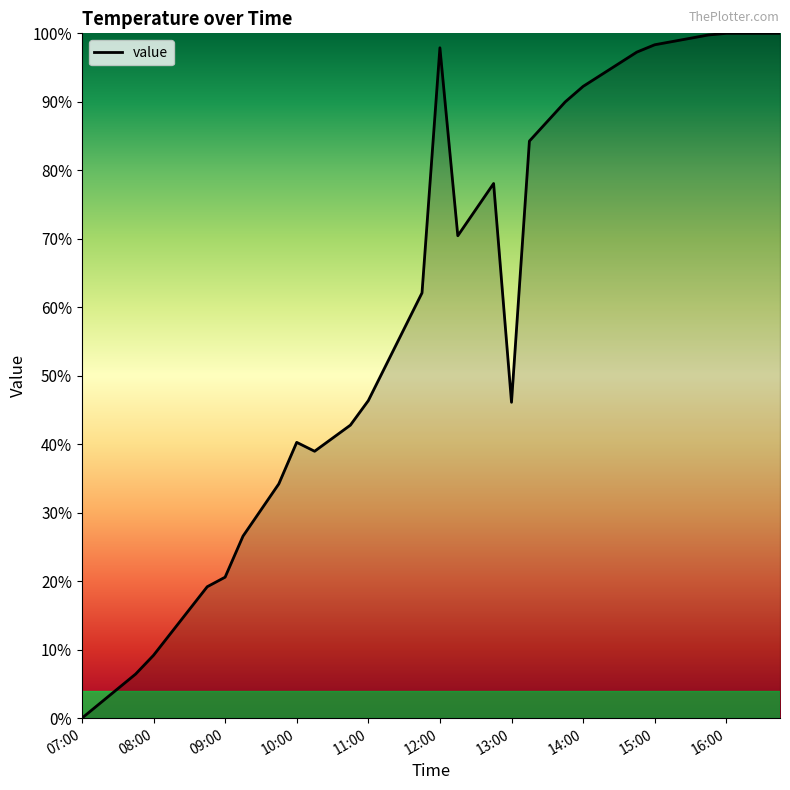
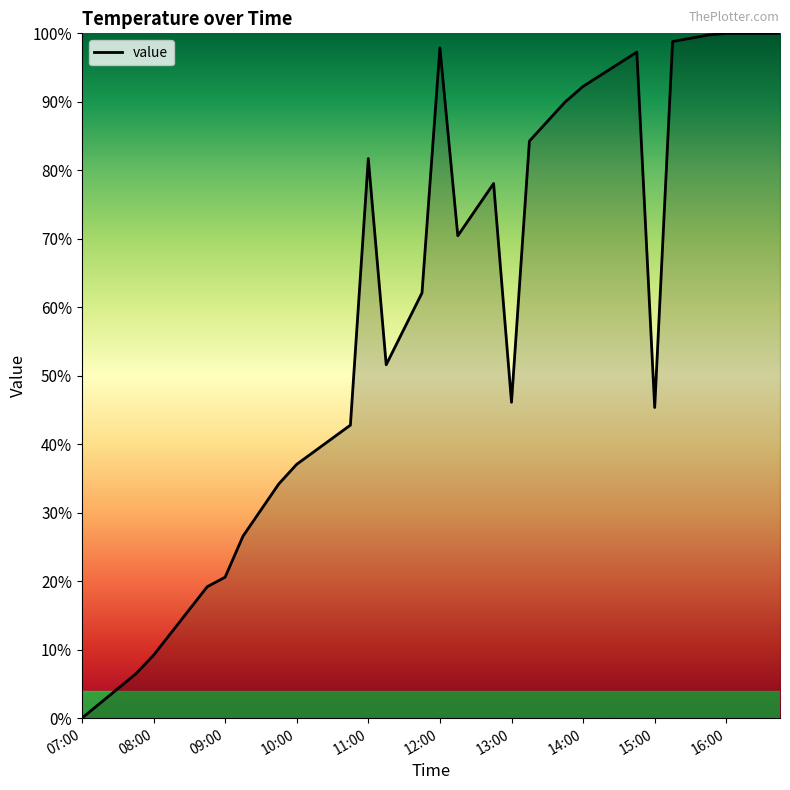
  {
    "08:00": "9%",
    "09:00": "21%",
-   "10:00": "40%",
-   "11:00": "46%",
+   "10:00": "37%",
+   "11:00": "82%",
    "12:00": "98%",
    "13:00": "46%",
    "14:00": "92%",
-   "15:00": "98%",
+   "15:00": "45%",
    "16:00": "100%"
  }
